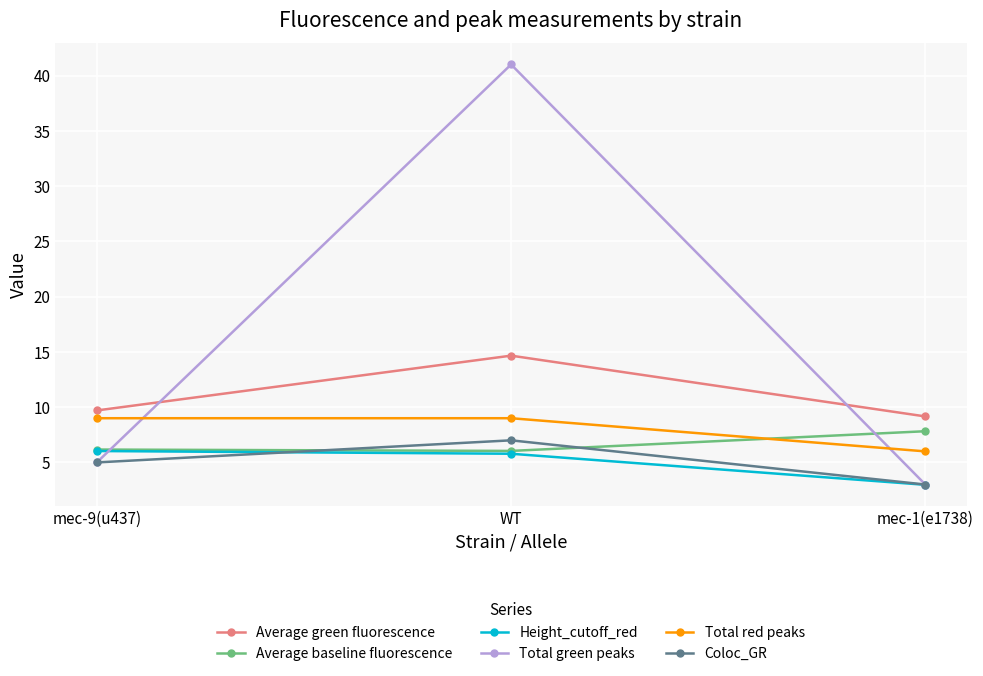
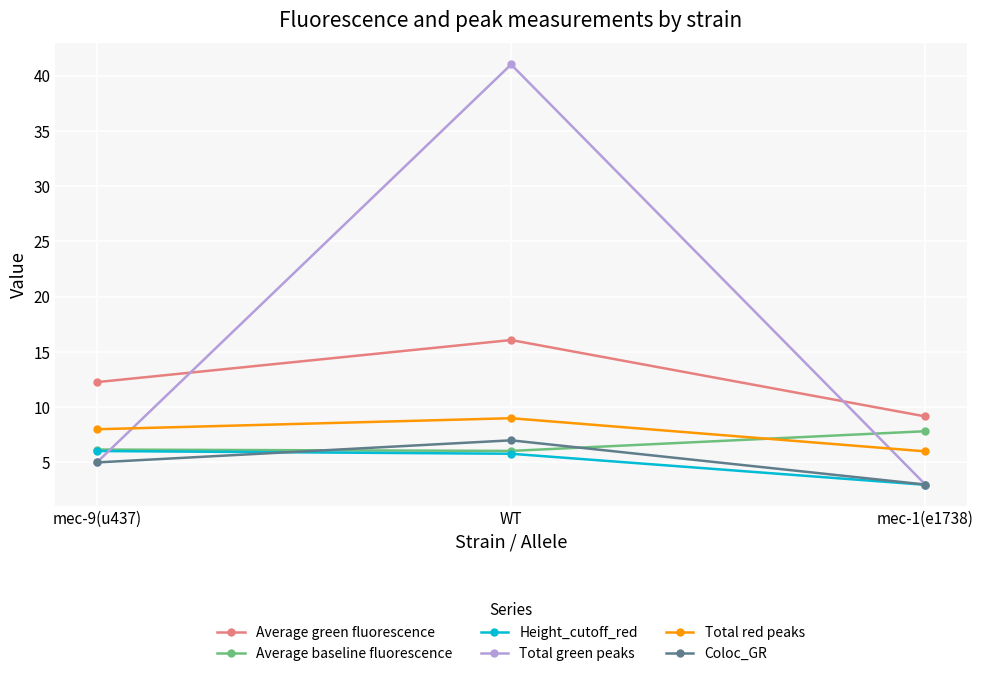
  {
    "Average green fluorescence": {
-     "mec-9(u437)": 9.7,
-     "WT": 14.7,
+     "mec-9(u437)": 12.3,
+     "WT": 16.1,
      "mec-1(e1738)": 9.2
    },
    "Average baseline fluorescence": {
      "WT": 6.0,
      "mec-1(e1738)": 7.8
    },
    "Height_cutoff_red": {
      "WT": 5.8
    },
    "Total green peaks": {
      "WT": 41.0
    },
    "Total red peaks": {
-     "mec-9(u437)": 9,
+     "mec-9(u437)": 8,
      "WT": 9,
      "mec-1(e1738)": 6
    },
    "Coloc_GR": {
      "WT": 7.0
    }
  }
